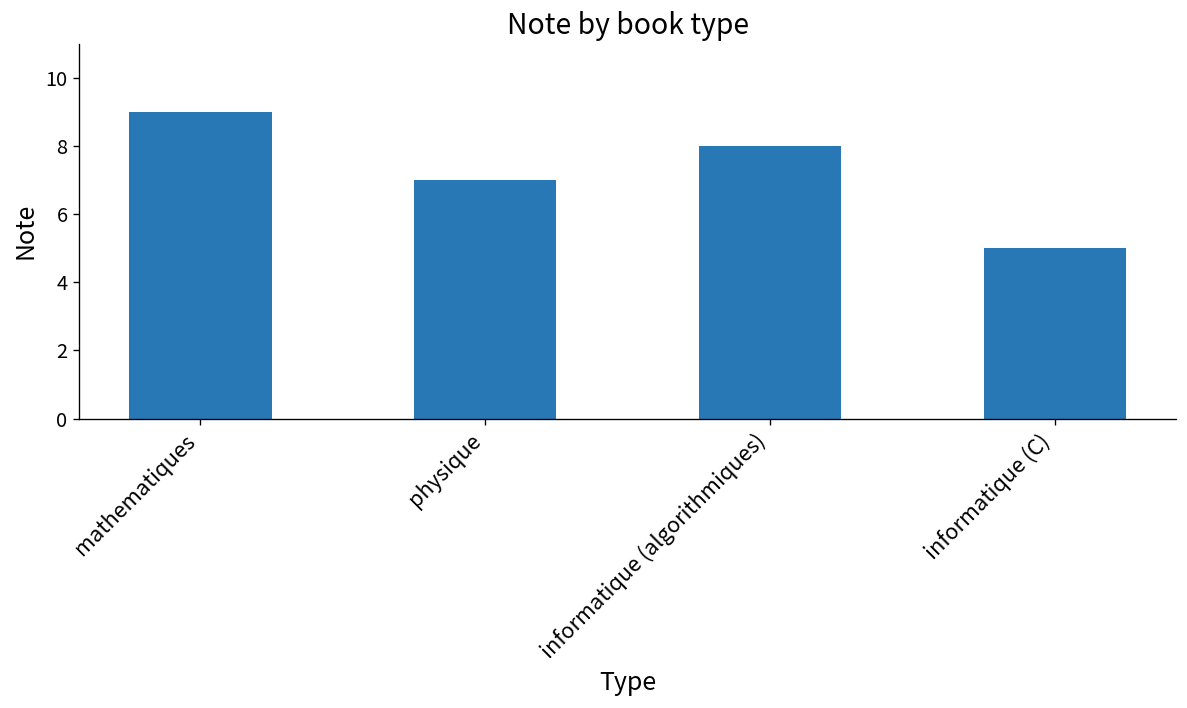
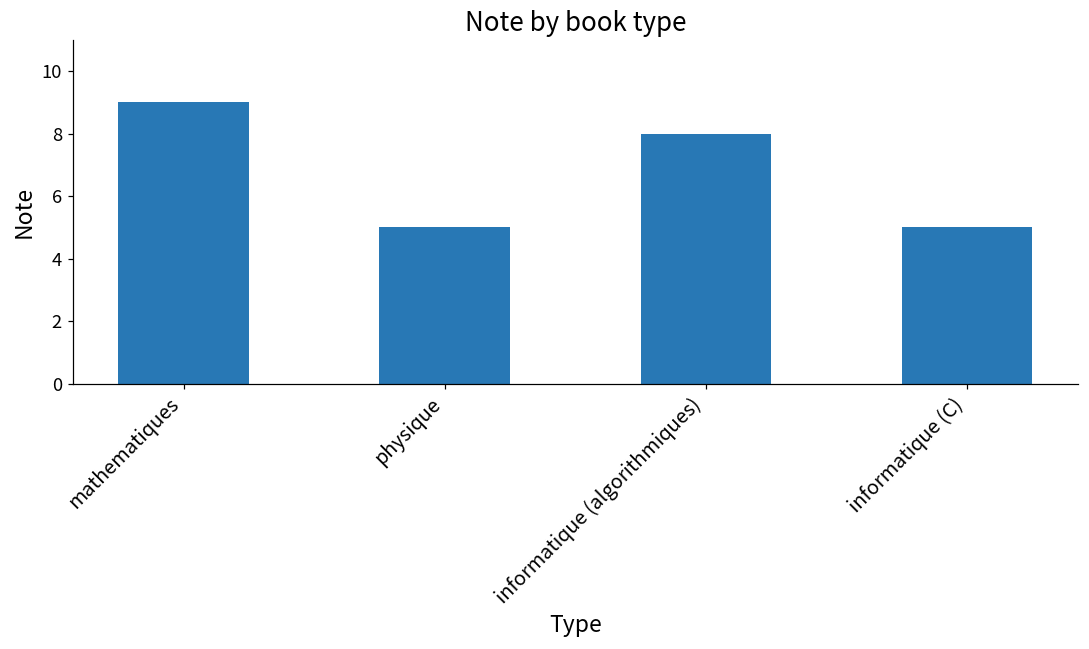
  {
    "mathematiques": 9,
-   "physique": 7,
+   "physique": 5,
    "informatique (algorithmiques)": 8,
    "informatique (C)": 5
  }
